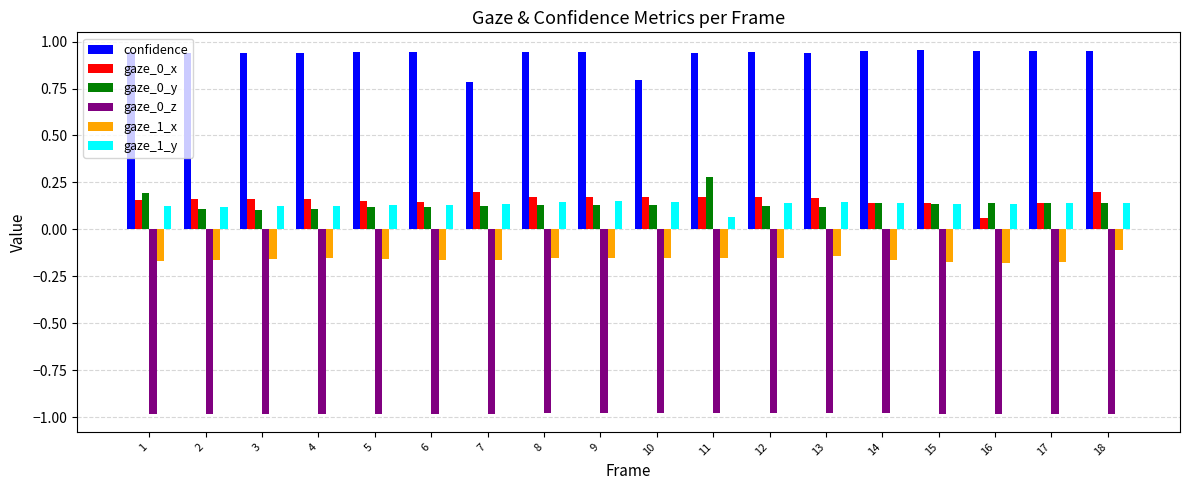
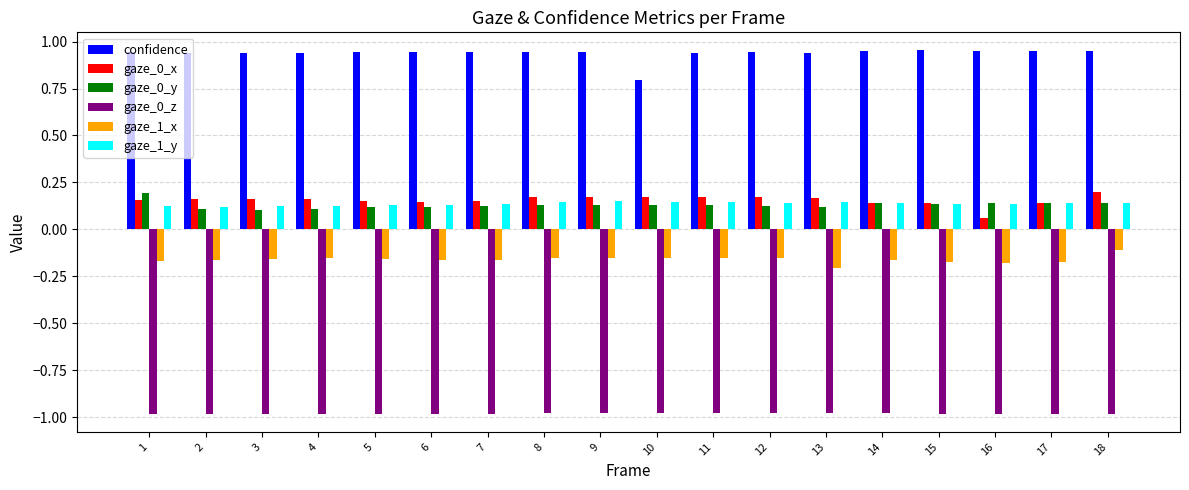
  {
    "confidence": {
      "3": 0.94,
      "4": 0.94,
      "5": 0.94,
      "6": 0.94,
-     "7": 0.79,
+     "7": 0.94,
      "8": 0.94,
      "9": 0.94,
      "10": 0.79,
      "11": 0.94,
      "12": 0.94,
      "13": 0.94,
      "14": 0.95,
      "15": 0.95,
      "16": 0.95,
      "17": 0.95,
      "18": 0.95
    },
    "gaze_0_x": {
      "1": 0.16,
      "2": 0.16,
      "3": 0.16,
      "4": 0.16,
      "5": 0.15,
      "6": 0.15,
-     "7": 0.20,
+     "7": 0.15,
      "8": 0.17,
      "9": 0.17,
      "10": 0.17,
      "11": 0.17,
      "12": 0.17,
      "13": 0.17,
      "14": 0.14,
      "15": 0.14,
      "16": 0.06,
      "17": 0.14,
      "18": 0.20
    },
    "gaze_0_y": {
      "1": 0.19,
      "2": 0.11,
      "3": 0.10,
      "4": 0.11,
      "5": 0.12,
      "6": 0.12,
      "7": 0.13,
      "8": 0.13,
      "9": 0.13,
      "10": 0.13,
-     "11": 0.28,
+     "11": 0.13,
      "12": 0.13,
      "13": 0.12,
      "14": 0.14,
      "15": 0.13,
      "16": 0.14,
      "17": 0.14,
      "18": 0.14
    },
    "gaze_0_z": {
      "1": -0.98,
      "2": -0.98,
      "3": -0.98,
      "4": -0.98,
      "5": -0.98,
      "6": -0.98,
      "7": -0.98,
      "8": -0.98,
      "9": -0.98,
      "10": -0.98,
      "11": -0.98,
      "12": -0.98,
      "13": -0.98,
      "14": -0.98,
      "15": -0.98,
      "16": -0.98,
      "17": -0.98,
      "18": -0.98
    },
    "gaze_1_x": {
      "1": -0.17,
      "2": -0.16,
      "3": -0.16,
      "4": -0.15,
      "5": -0.16,
      "6": -0.16,
      "7": -0.16,
      "8": -0.15,
      "9": -0.15,
      "10": -0.15,
      "11": -0.15,
      "12": -0.15,
-     "13": -0.14,
+     "13": -0.20,
      "14": -0.16,
      "15": -0.18,
      "16": -0.18,
      "17": -0.17,
      "18": -0.11
    },
    "gaze_1_y": {
      "1": 0.12,
      "2": 0.12,
      "3": 0.12,
      "4": 0.12,
      "5": 0.13,
      "6": 0.13,
      "7": 0.13,
      "8": 0.15,
      "9": 0.15,
      "10": 0.15,
-     "11": 0.07,
+     "11": 0.14,
      "12": 0.14,
      "13": 0.14,
      "14": 0.14,
      "15": 0.14,
      "16": 0.14,
      "17": 0.14,
      "18": 0.14
    }
  }
